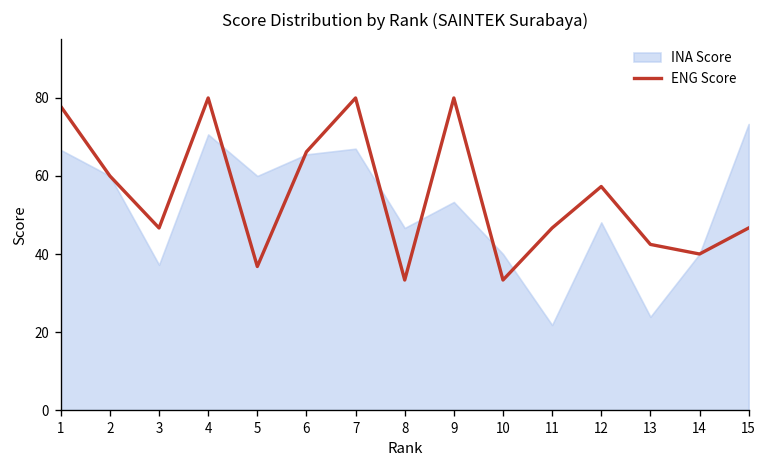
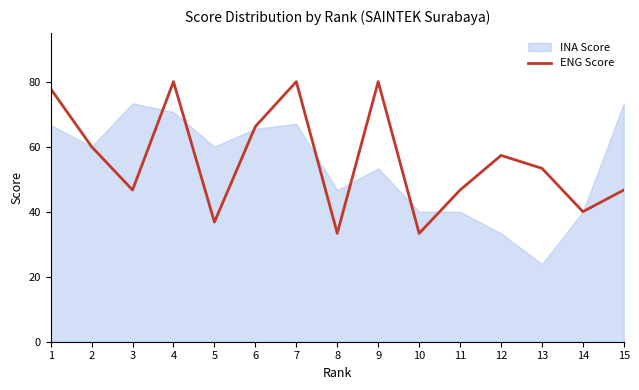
  {
    "ENG Score": {
      "1": 78,
      "3": 47,
      "4": 80,
      "5": 37,
      "7": 80,
      "8": 33,
      "9": 80,
      "10": 33,
      "11": 47,
      "12": 57,
-     "13": 42,
+     "13": 53,
      "15": 47
    },
    "INA Score": {
      "1": 67,
-     "3": 37,
+     "3": 73,
      "4": 71,
      "5": 60,
      "7": 67,
      "8": 47,
      "9": 53,
      "10": 40,
-     "11": 22,
-     "12": 48,
+     "11": 40,
+     "12": 33,
      "13": 24,
      "15": 73
    }
  }
